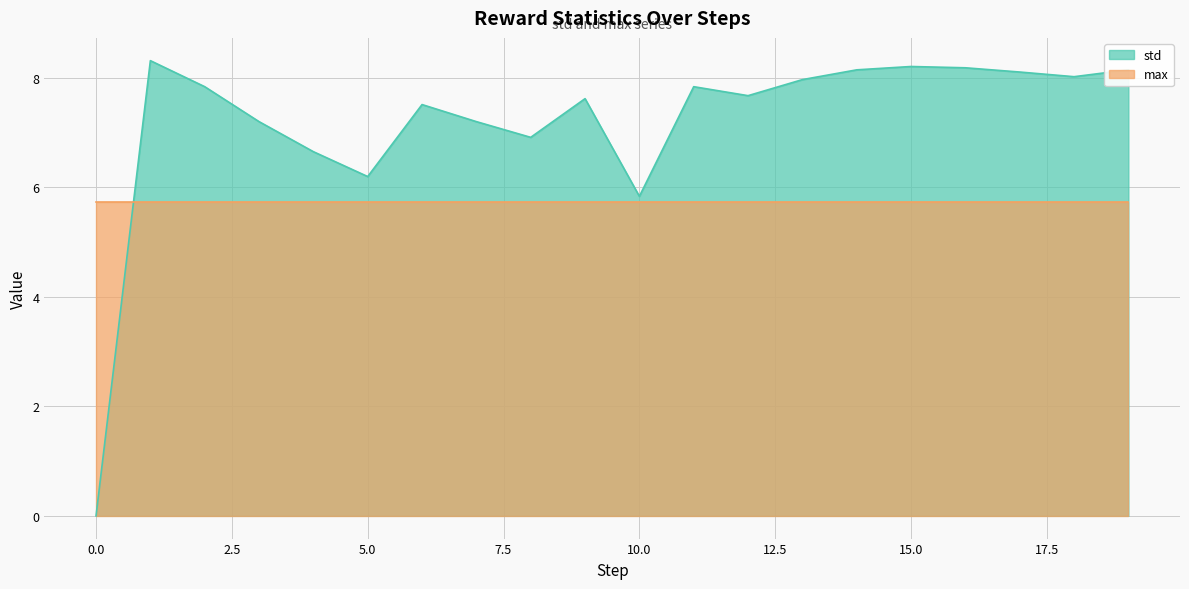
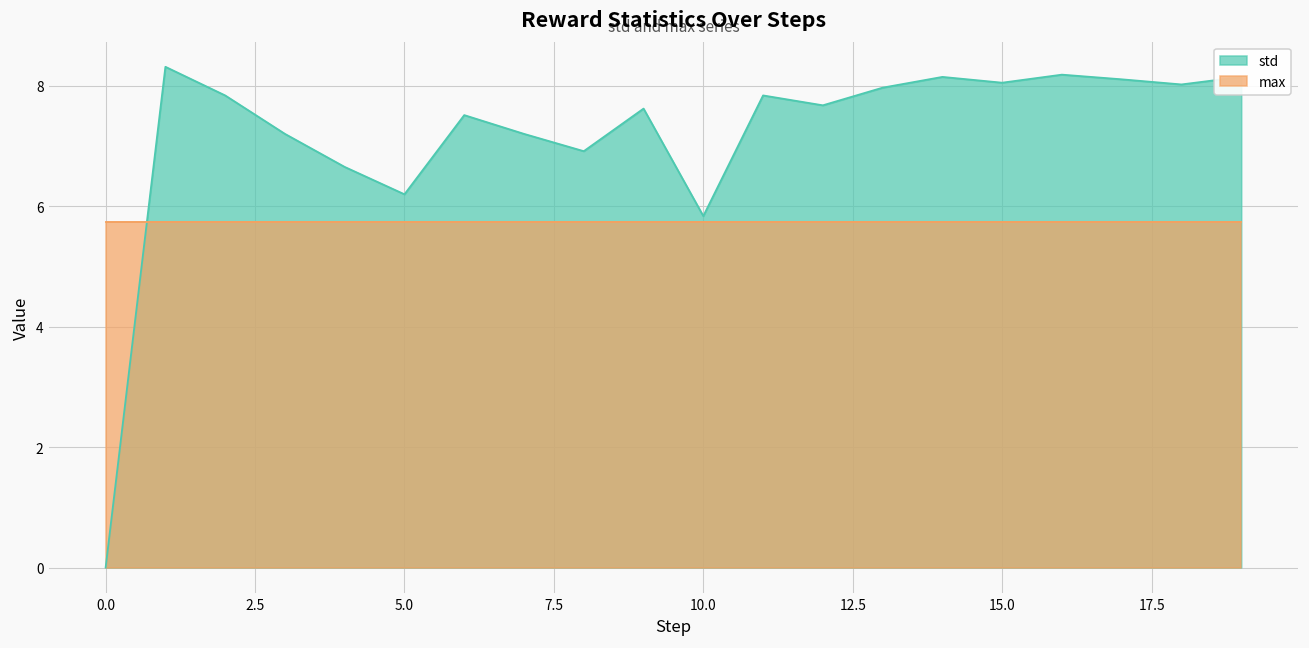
  {
    "std": {
      "0.0": 0.0,
      "5.0": 6.2,
      "10.0": 5.8,
-     "15.0": 8.2
+     "15.0": 8.1
    },
    "max": {
      "0.0": 5.7,
      "5.0": 5.7,
      "10.0": 5.7,
      "15.0": 5.7
    }
  }
